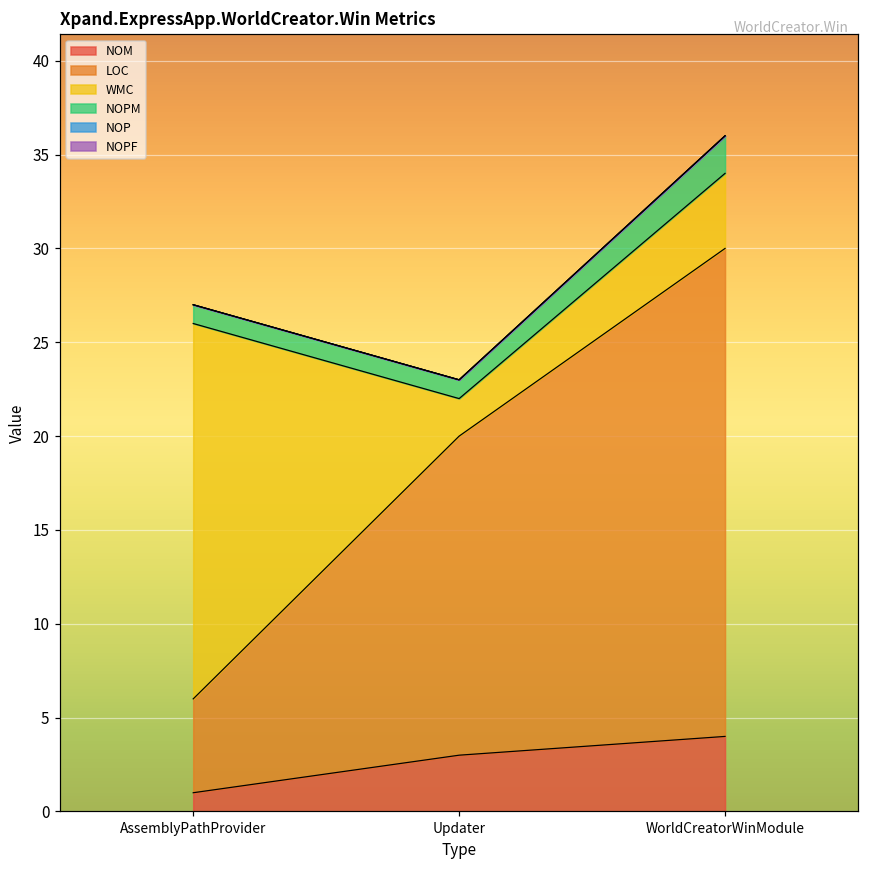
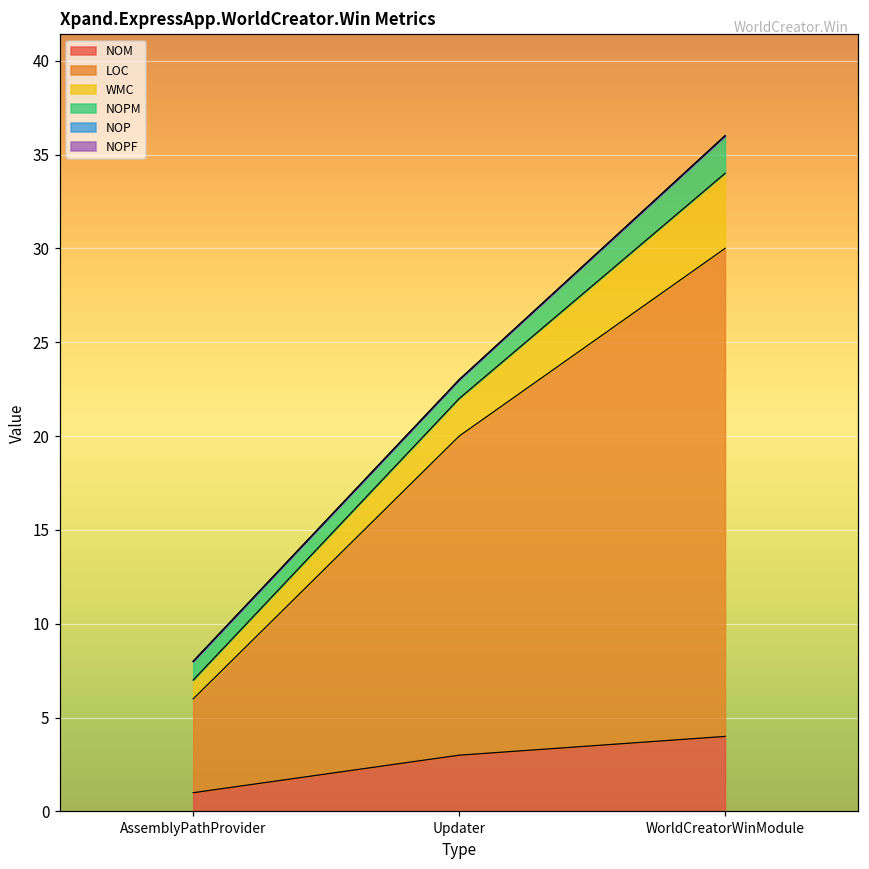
  {
    "WMC": {
-     "AssemblyPathProvider": 20,
+     "AssemblyPathProvider": 1,
      "Updater": 2,
      "WorldCreatorWinModule": 4
    }
  }
